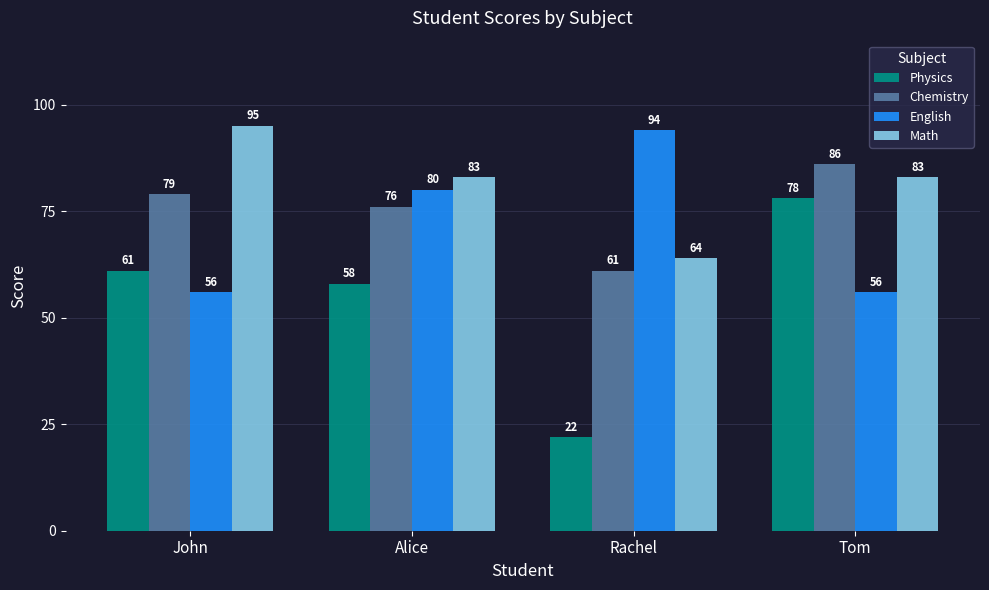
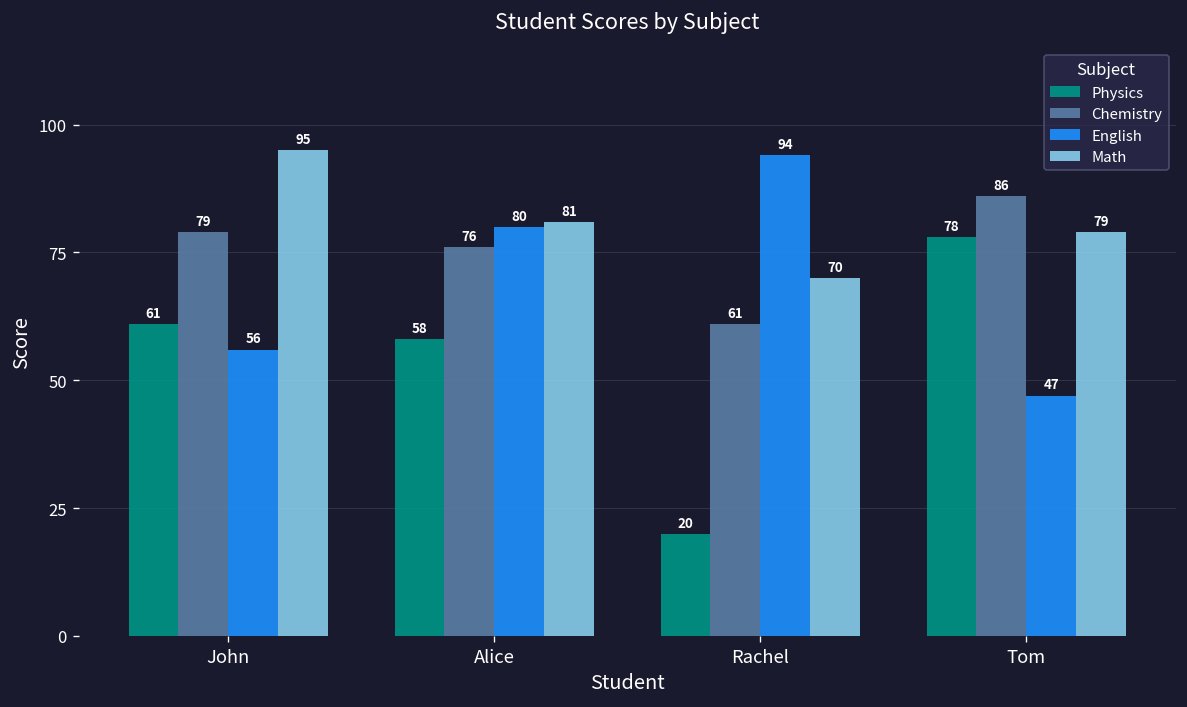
  {
    "Physics": {
      "John": 61,
      "Alice": 58,
-     "Rachel": 22,
+     "Rachel": 20,
      "Tom": 78
    },
    "Chemistry": {
      "John": 79,
      "Alice": 76,
      "Rachel": 61,
      "Tom": 86
    },
    "English": {
      "John": 56,
      "Alice": 80,
      "Rachel": 94,
-     "Tom": 56
+     "Tom": 47
    },
    "Math": {
      "John": 95,
-     "Alice": 83,
-     "Rachel": 64,
-     "Tom": 83
+     "Alice": 81,
+     "Rachel": 70,
+     "Tom": 79
    }
  }
